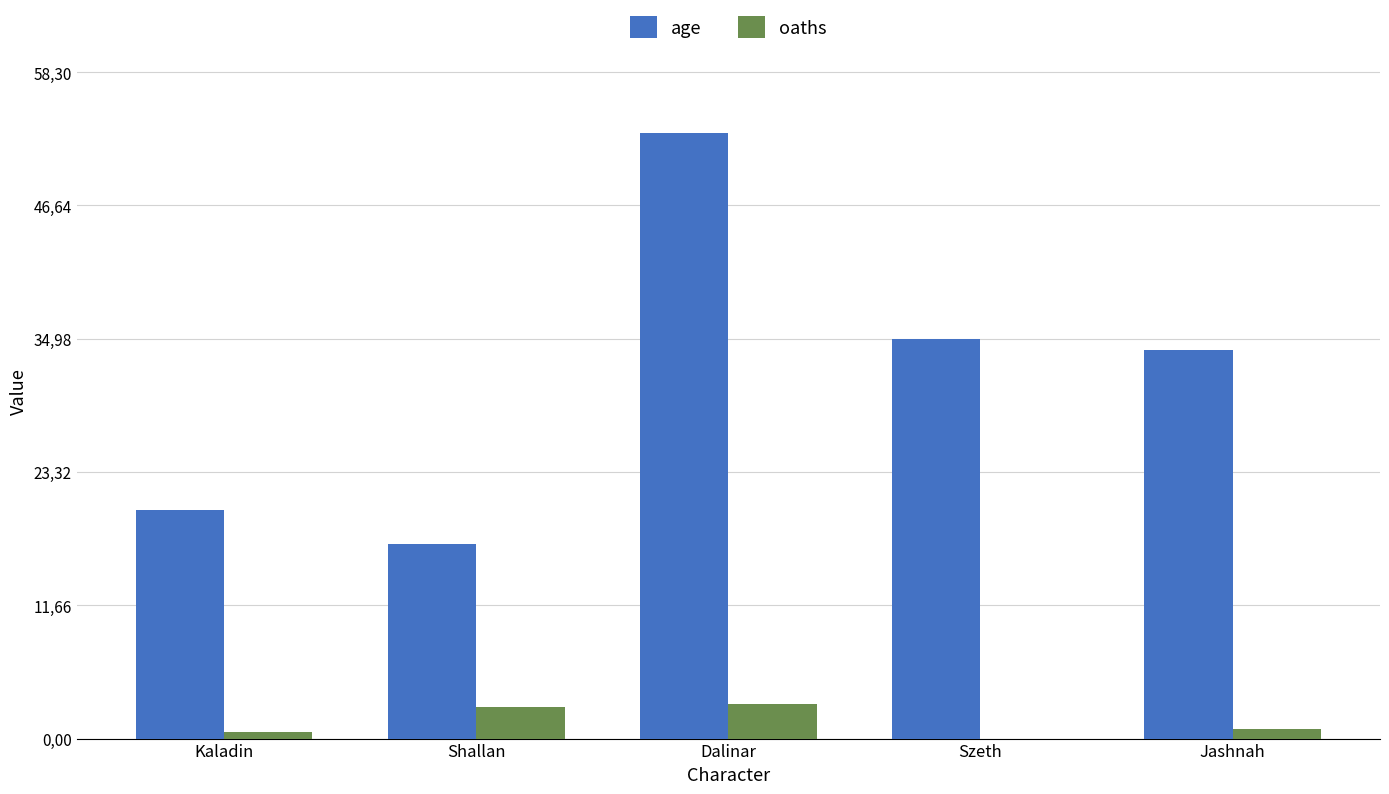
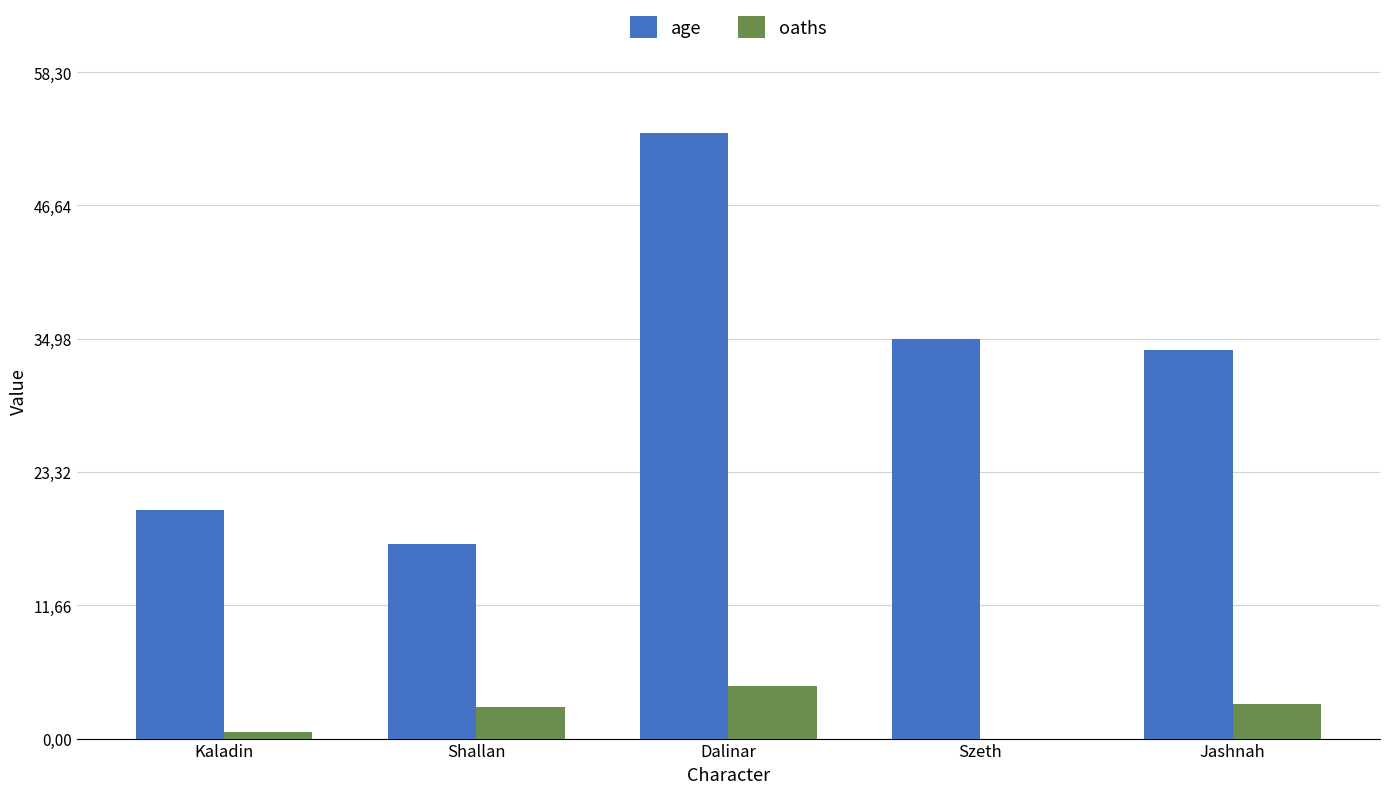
  {
    "age": {
      "Kaladin": 2000,
      "Shallan": 1700,
      "Dalinar": 5300,
      "Szeth": 3500,
      "Jashnah": 3400
    },
    "oaths": {
      "Kaladin": 60,
      "Shallan": 280,
-     "Dalinar": 300,
+     "Dalinar": 460,
      "Szeth": 0,
-     "Jashnah": 80
+     "Jashnah": 300
    }
  }
